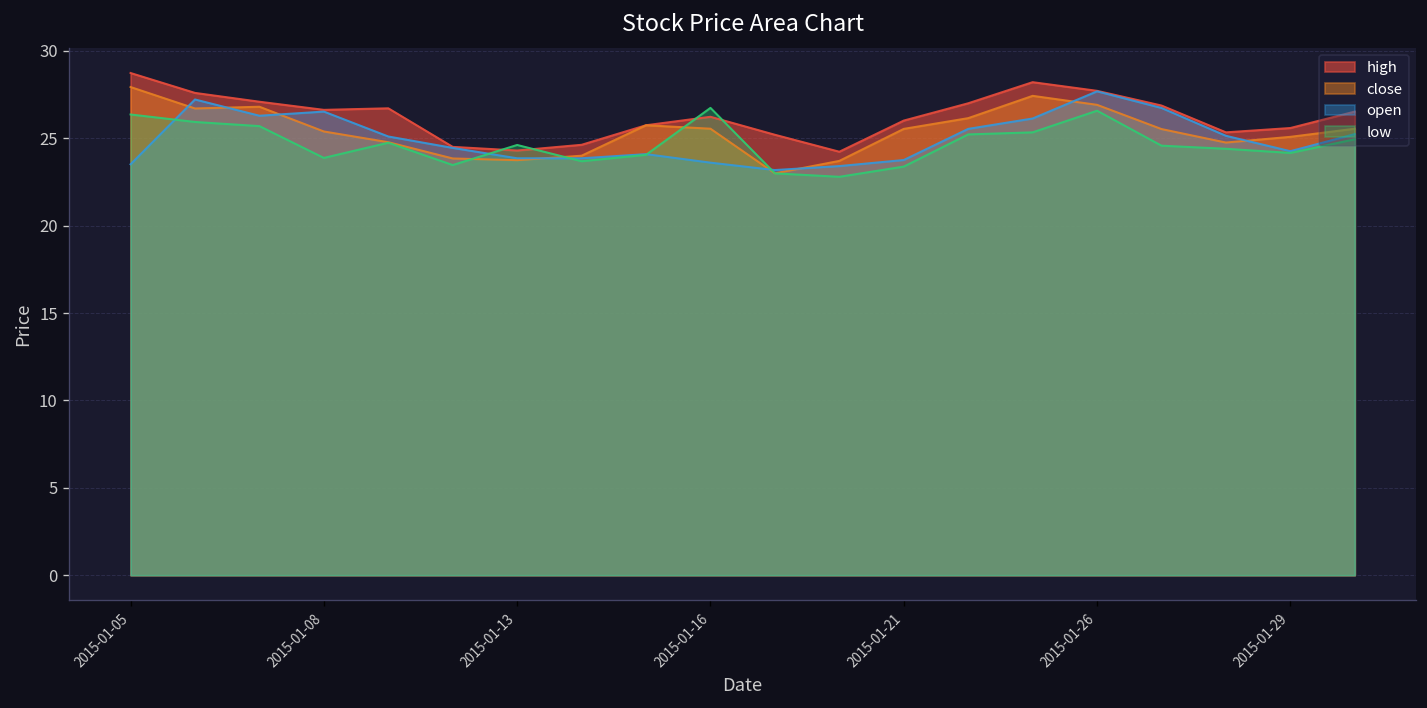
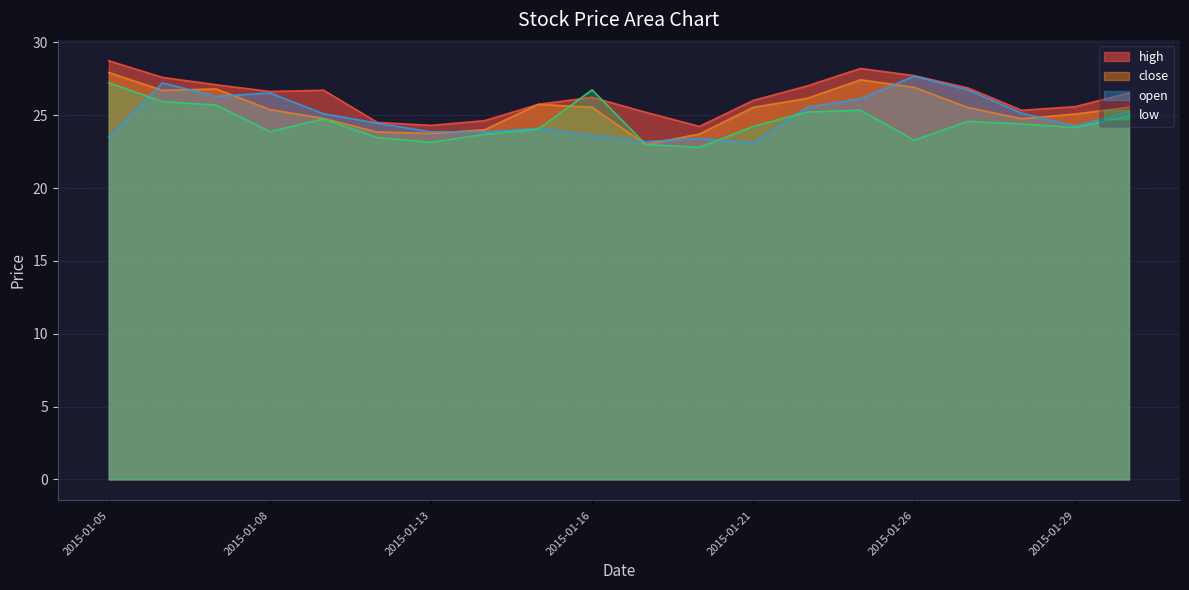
  {
    "open": {
      "2015-01-05": 23.5,
      "2015-01-16": 23.6,
-     "2015-01-21": 23.8
+     "2015-01-21": 23.1
    },
    "low": {
-     "2015-01-05": 26.4,
+     "2015-01-05": 27.2,
      "2015-01-08": 23.9,
-     "2015-01-13": 24.6,
+     "2015-01-13": 23.1,
      "2015-01-16": 26.7,
-     "2015-01-21": 23.4,
-     "2015-01-26": 26.6
+     "2015-01-21": 24.2,
+     "2015-01-26": 23.3
    }
  }
